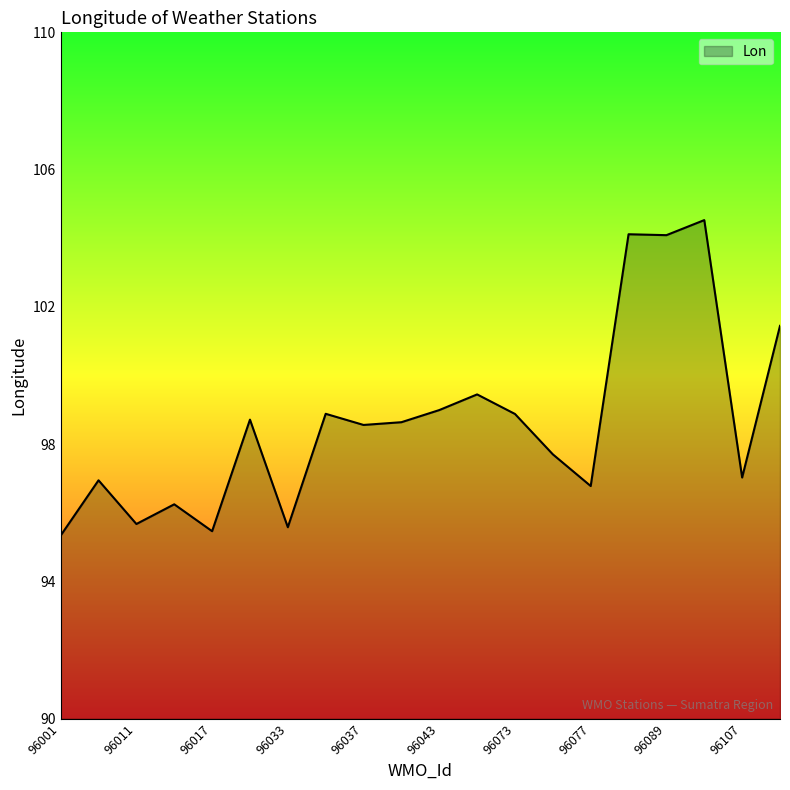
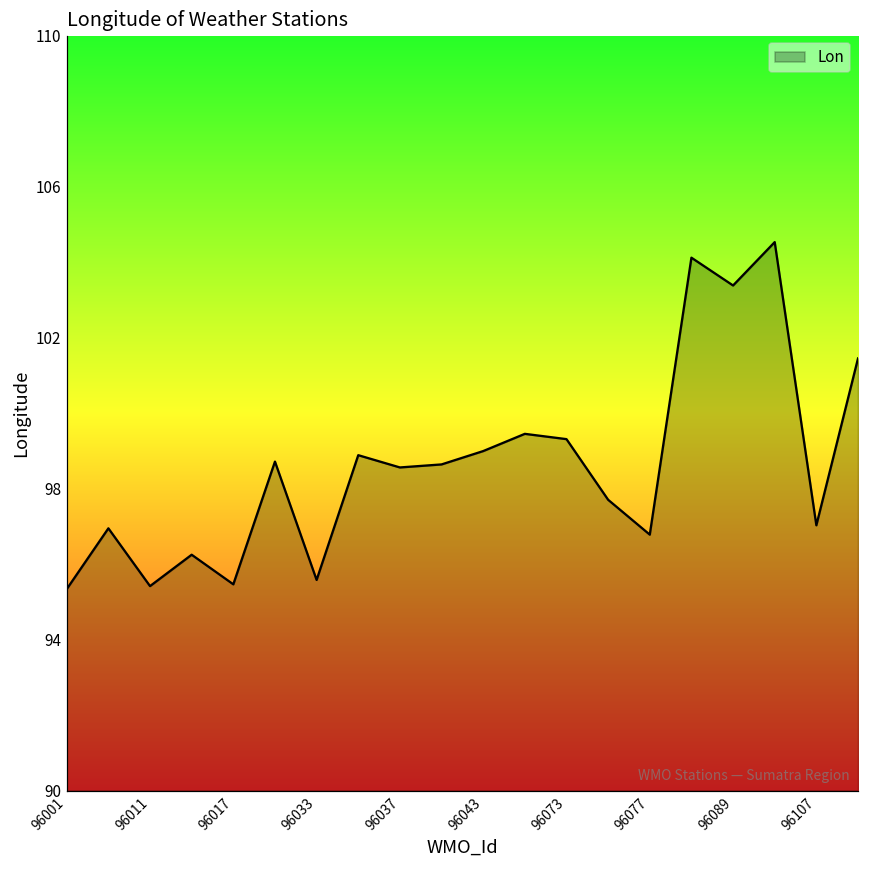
  {
    "96001": 95.3,
-   "96011": 95.7,
+   "96011": 95.4,
    "96017": 95.5,
    "96033": 95.6,
    "96037": 98.6,
    "96043": 99.0,
-   "96073": 98.9,
+   "96073": 99.3,
    "96077": 96.8,
-   "96089": 104.1,
+   "96089": 103.4,
    "96107": 97.0
  }
